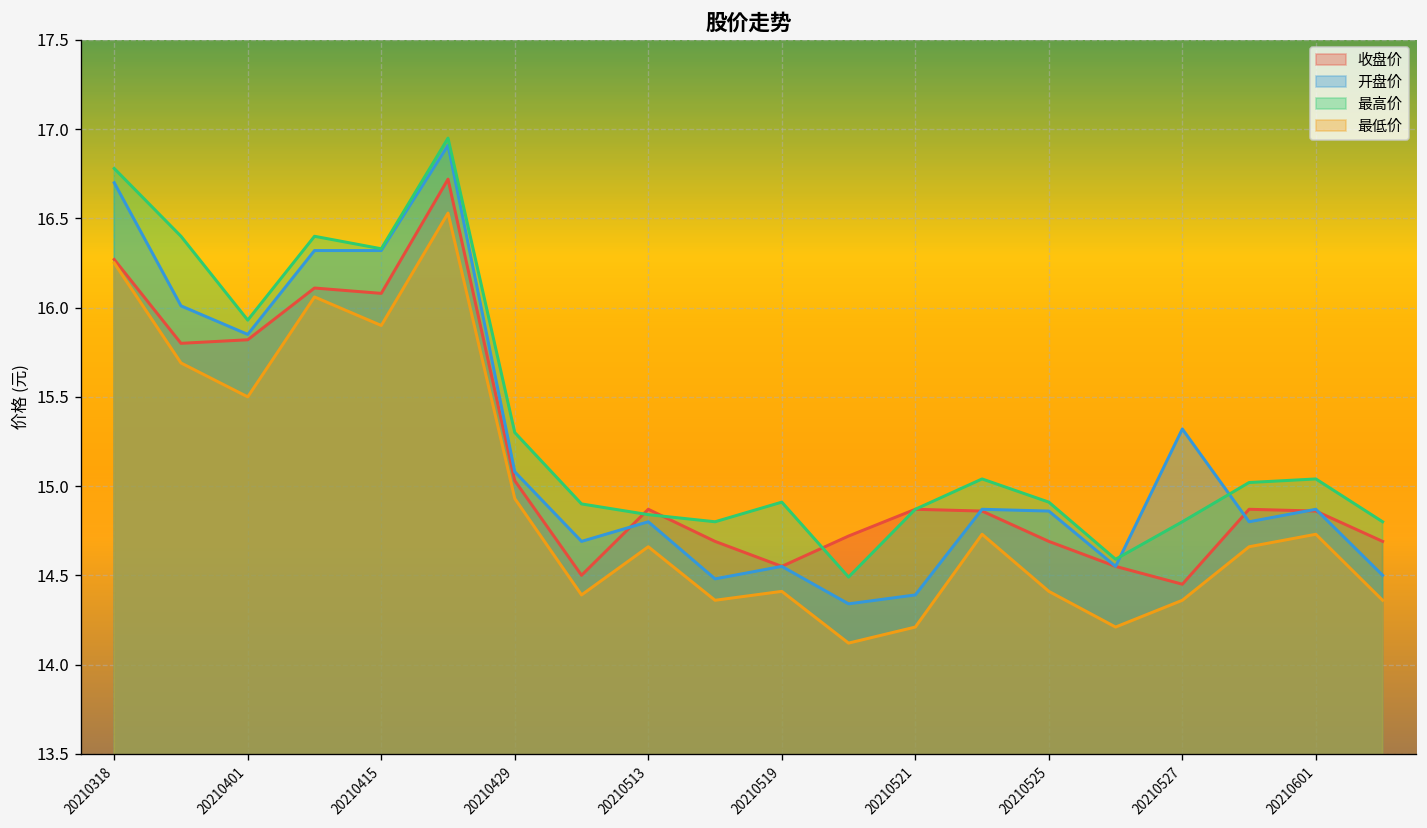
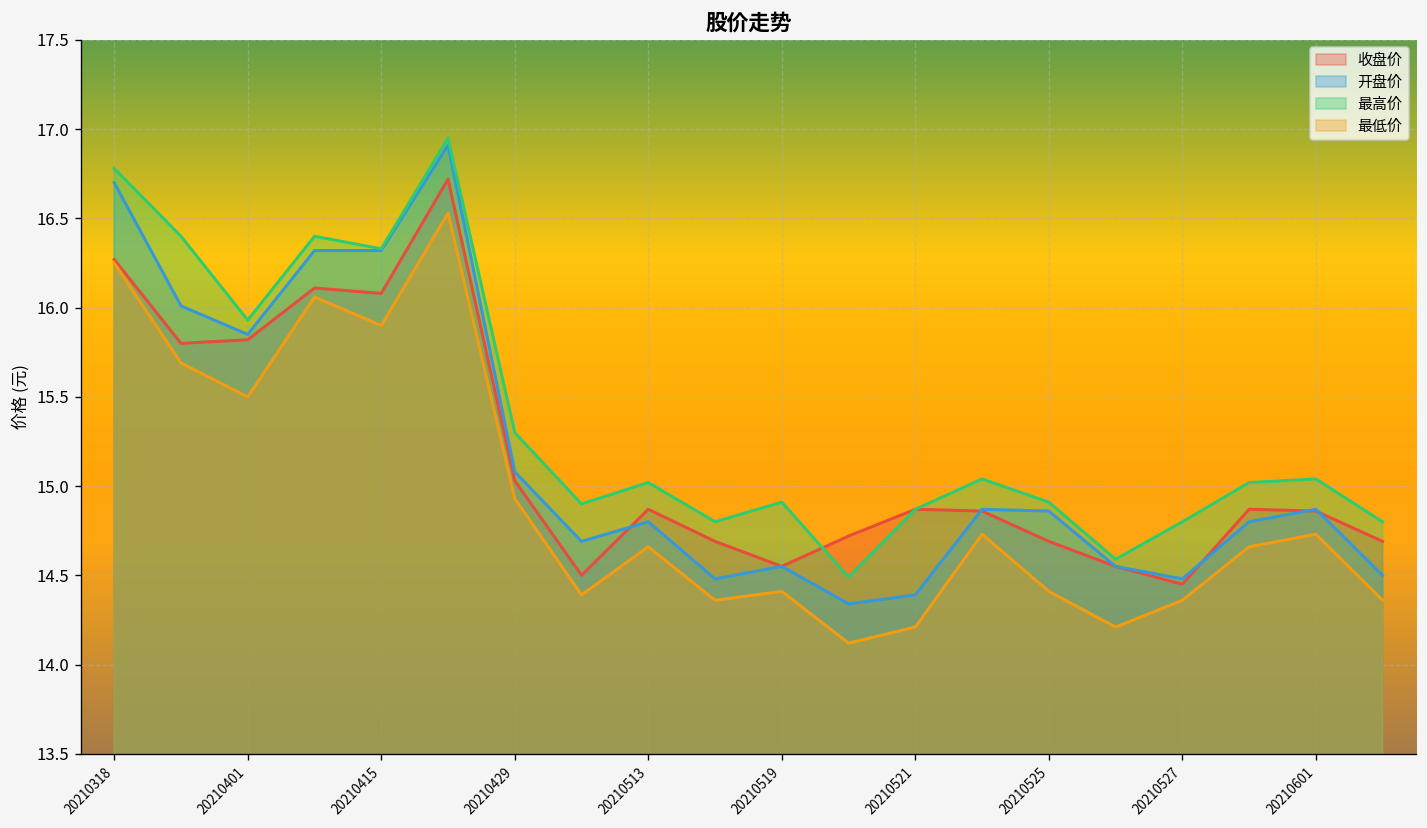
  {
    "开盘价": {
      "20210318": 16.70,
      "20210401": 15.85,
      "20210429": 15.08,
      "20210513": 14.80,
      "20210521": 14.39,
      "20210525": 14.86,
-     "20210527": 15.32
+     "20210527": 14.48
    },
    "最高价": {
      "20210318": 16.78,
      "20210401": 15.93,
      "20210429": 15.30,
-     "20210513": 14.84,
+     "20210513": 15.02,
      "20210519": 14.91,
      "20210525": 14.91,
      "20210527": 14.80,
      "20210601": 15.04
    }
  }
